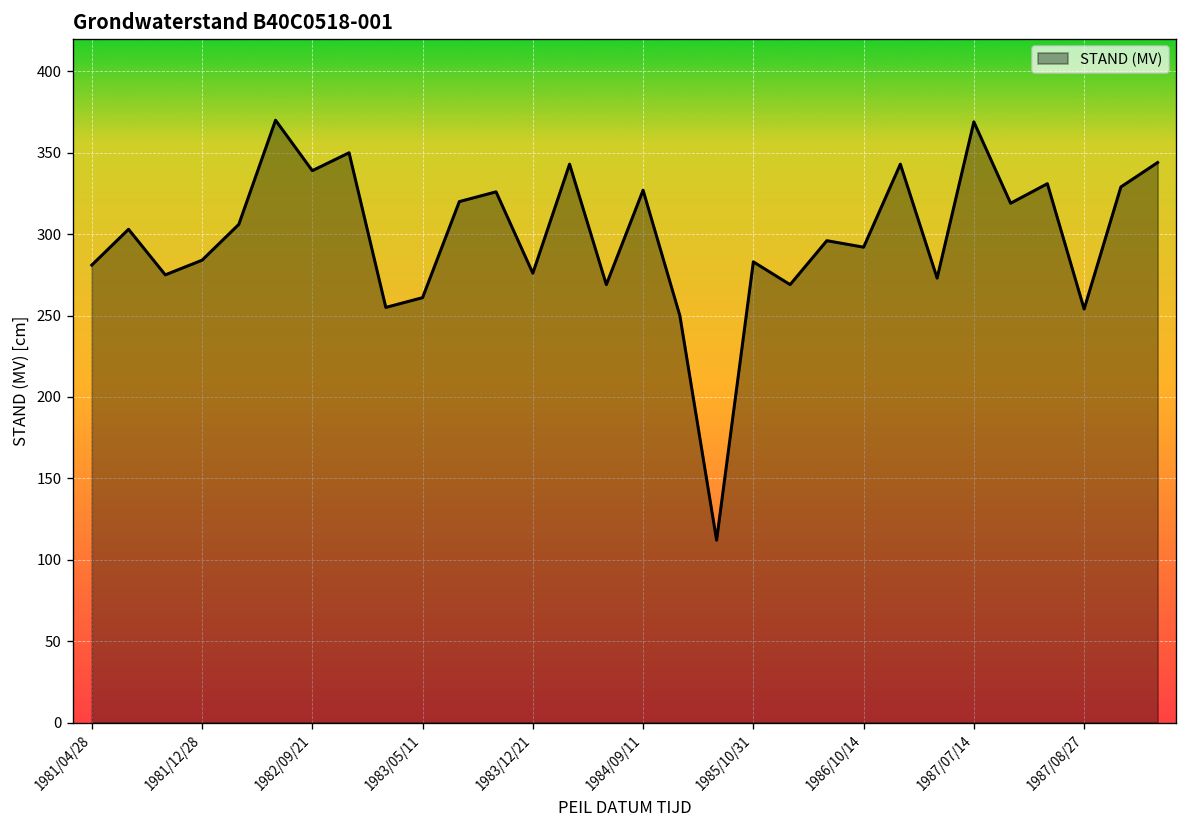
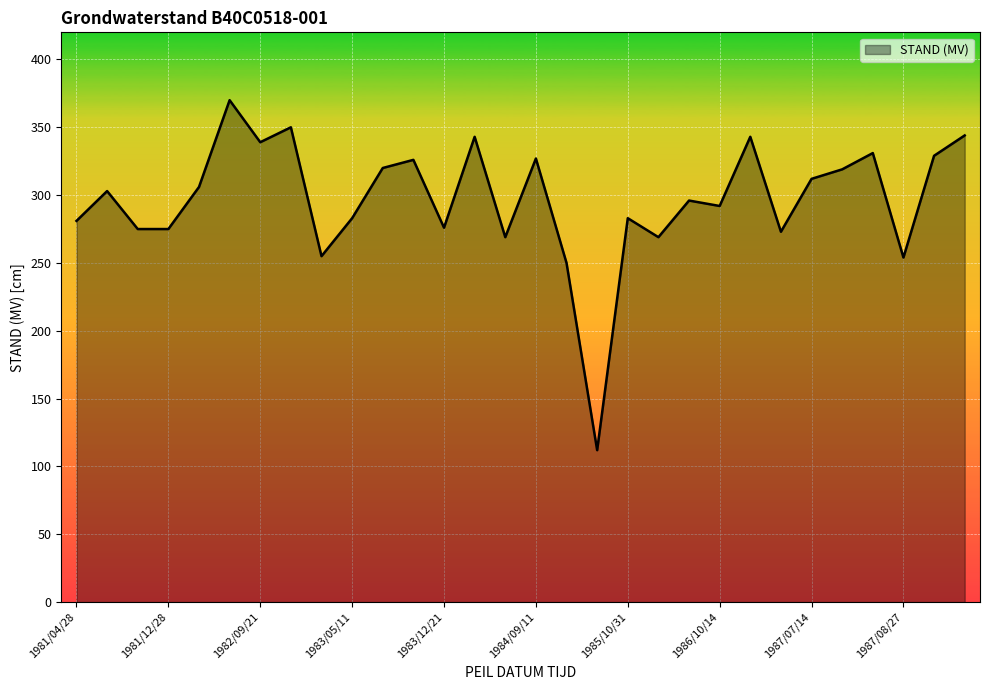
  {
    "1981/04/28": 281,
-   "1981/12/28": 284,
+   "1981/12/28": 275,
    "1982/09/21": 339,
-   "1983/05/11": 261,
+   "1983/05/11": 283,
    "1983/12/21": 276,
    "1984/09/11": 327,
    "1985/10/31": 283,
    "1986/10/14": 292,
-   "1987/07/14": 369,
+   "1987/07/14": 312,
    "1987/08/27": 254
  }
